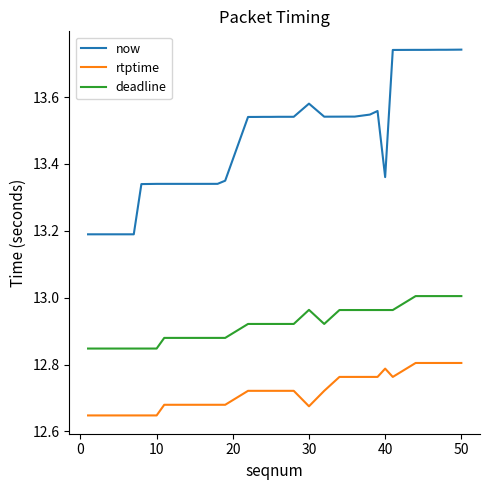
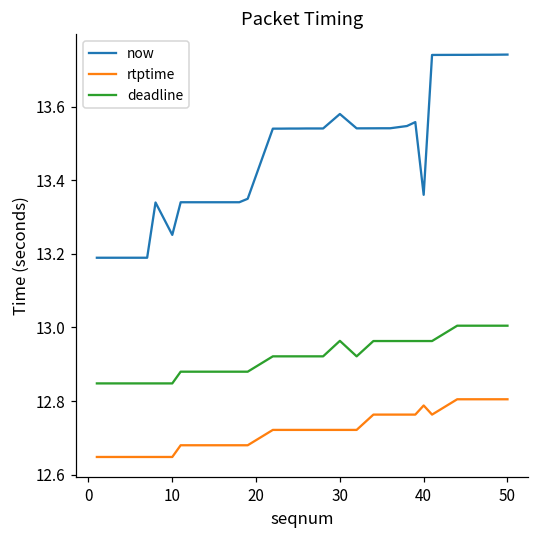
  {
    "now": {
-     "10": 13.34,
+     "10": 13.25,
      "30": 13.58,
      "40": 13.36,
      "50": 13.74
    },
    "rtptime": {
      "10": 12.65,
-     "30": 12.68,
+     "30": 12.72,
      "40": 12.79,
      "50": 12.80
    },
    "deadline": {
      "10": 12.85,
      "30": 12.96,
      "40": 12.96,
      "50": 13.00
    }
  }
